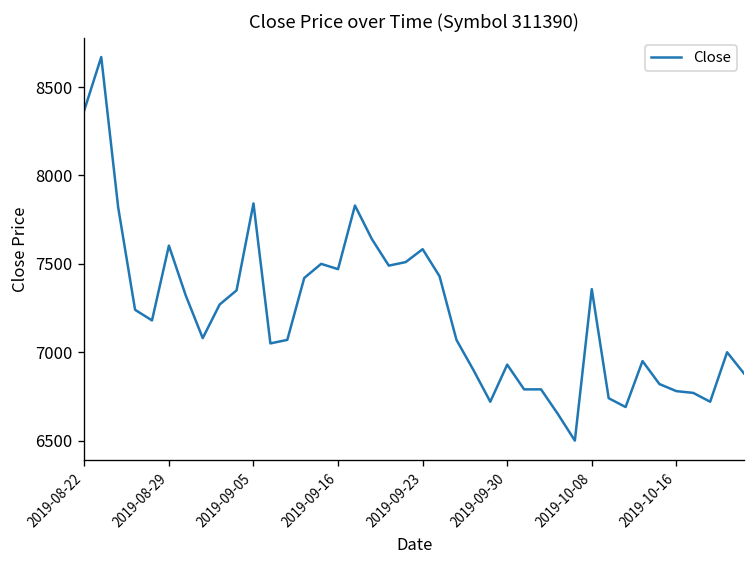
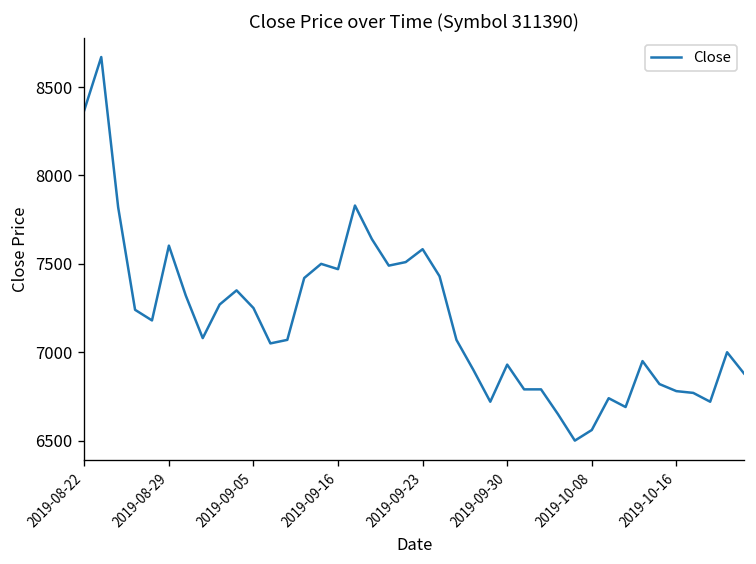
  {
    "2019-08-22": 8370,
    "2019-08-29": 7600,
-   "2019-09-05": 7840,
+   "2019-09-05": 7250,
    "2019-09-16": 7470,
    "2019-09-23": 7580,
    "2019-09-30": 6930,
-   "2019-10-08": 7360,
+   "2019-10-08": 6560,
    "2019-10-16": 6780
  }
